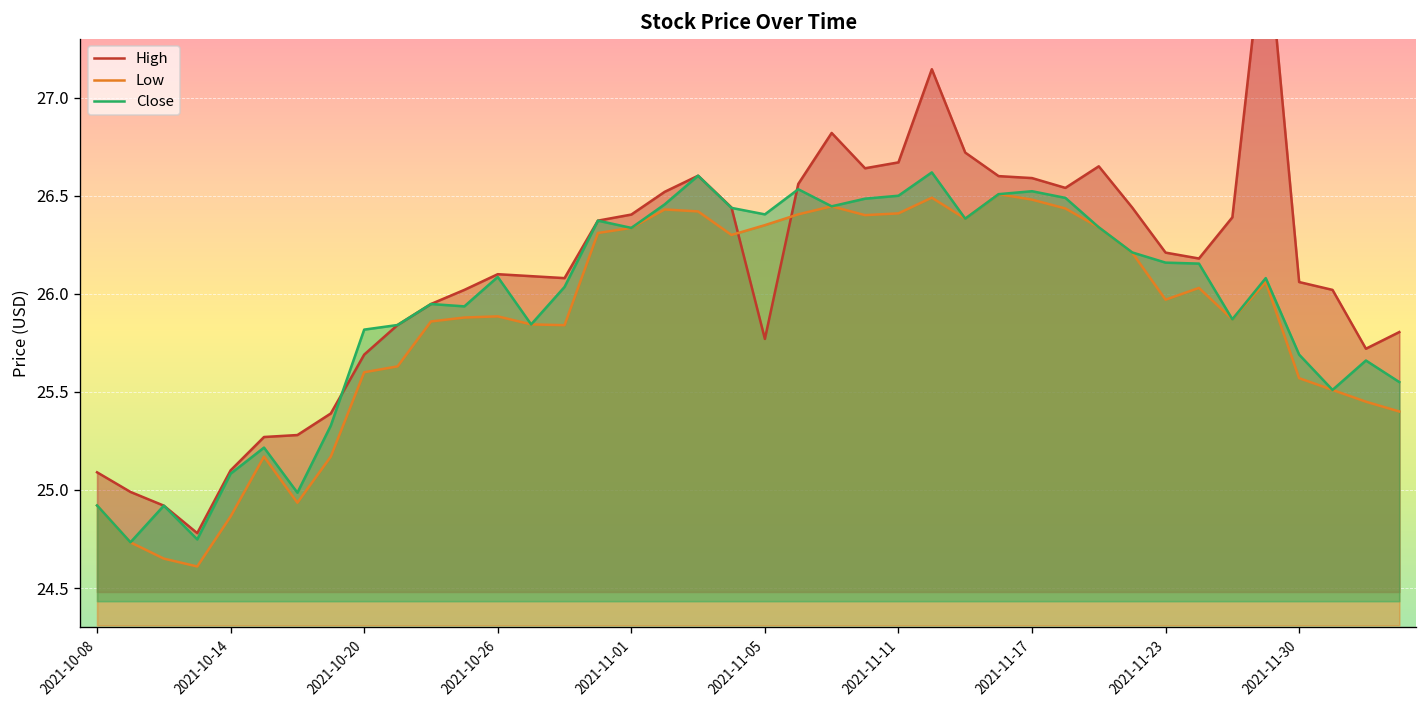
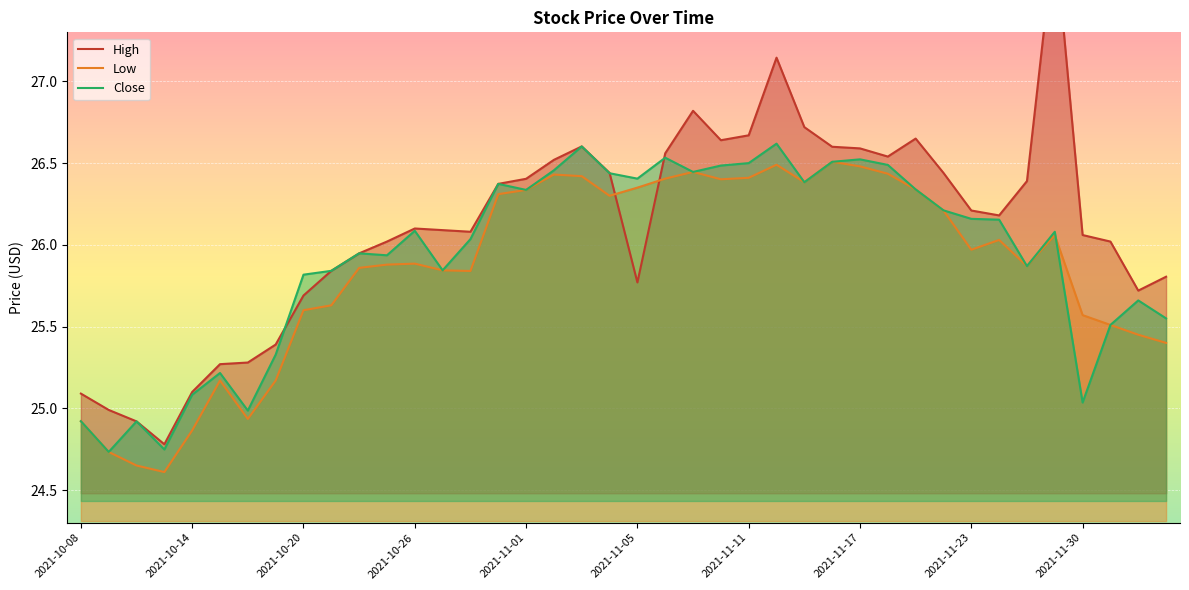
  {
    "High": {
      "2021-10-08": 25.09,
      "2021-10-14": 25.10,
      "2021-10-20": 25.69,
      "2021-11-01": 26.40,
      "2021-11-05": 25.77,
      "2021-11-11": 26.67,
      "2021-11-17": 26.59,
      "2021-11-23": 26.21,
      "2021-11-30": 26.06
    },
    "Low": {
      "2021-10-14": 24.87,
      "2021-10-20": 25.60,
      "2021-10-26": 25.89,
      "2021-11-05": 26.35,
      "2021-11-11": 26.41,
      "2021-11-17": 26.48,
      "2021-11-23": 25.97,
      "2021-11-30": 25.57
    },
    "Close": {
      "2021-10-14": 25.08,
      "2021-10-20": 25.82,
      "2021-11-05": 26.41,
      "2021-11-11": 26.50,
      "2021-11-17": 26.52,
      "2021-11-23": 26.16,
-     "2021-11-30": 25.69
+     "2021-11-30": 25.04
    }
  }
